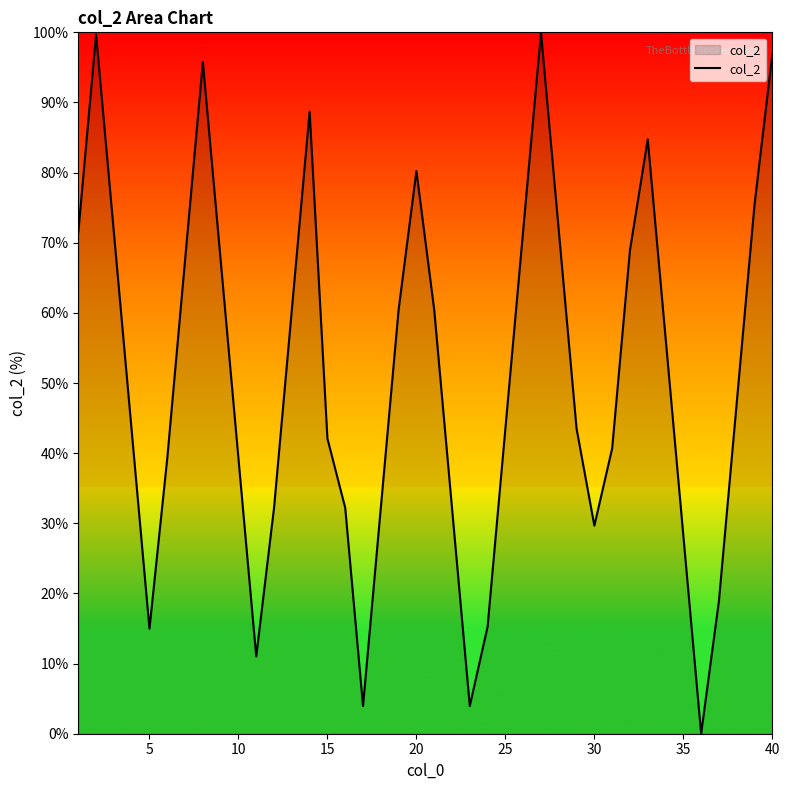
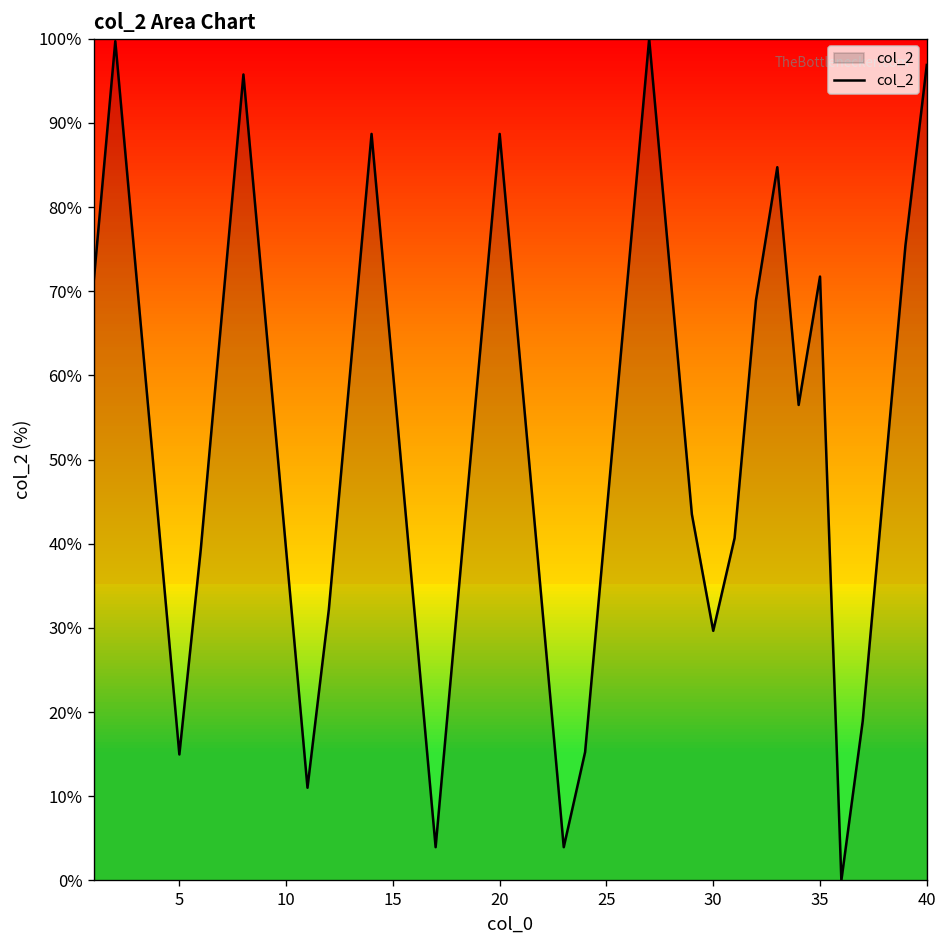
  {
    "5": "15%",
    "10": "39%",
-   "15": "42%",
-   "20": "80%",
+   "15": "60%",
+   "20": "89%",
    "25": "44%",
    "30": "30%",
-   "35": "28%",
+   "35": "72%",
    "40": "97%"
  }
